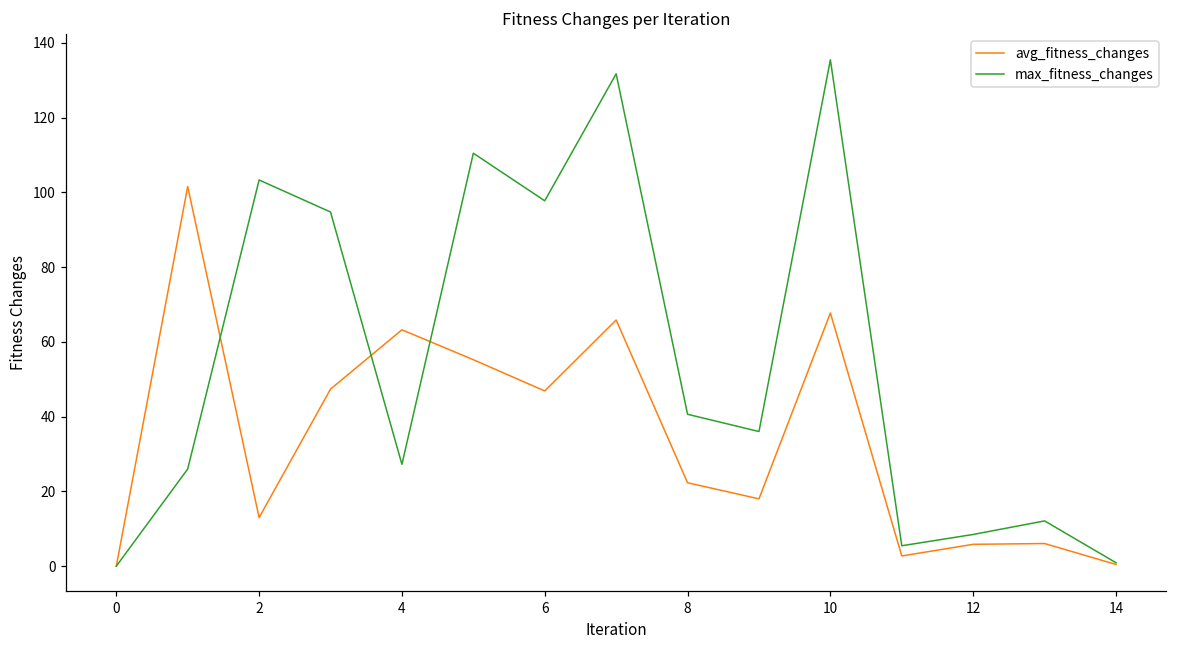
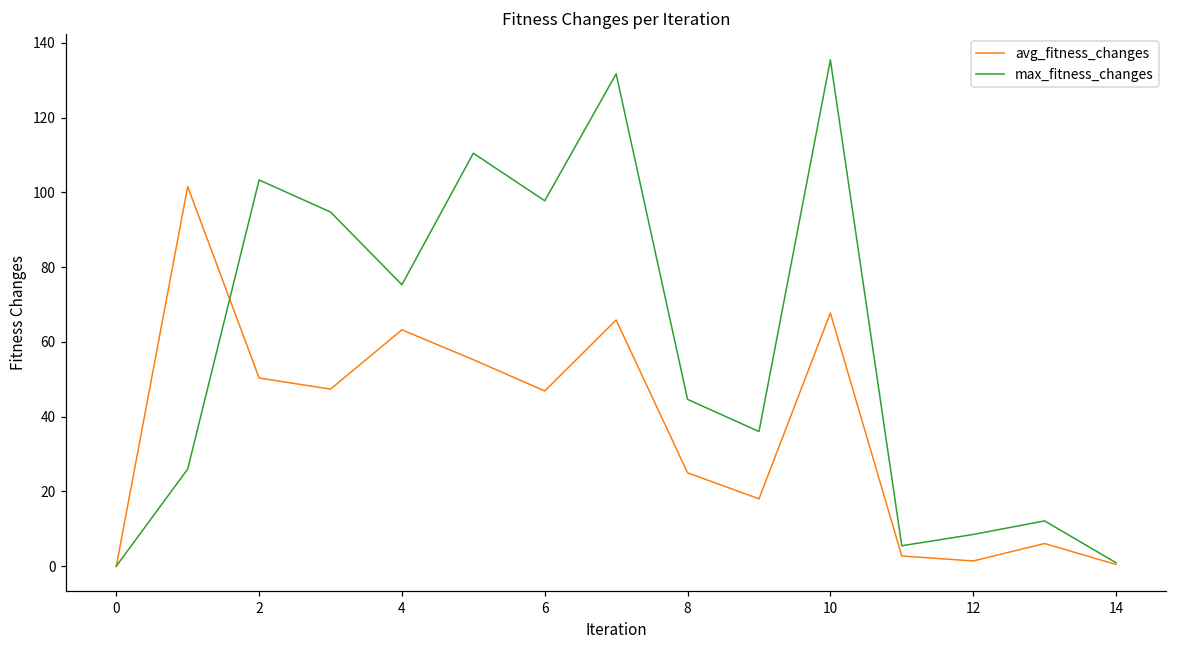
  {
    "avg_fitness_changes": {
-     "2": 13,
+     "2": 50,
      "4": 63,
      "6": 47,
-     "8": 22,
+     "8": 25,
      "10": 68,
-     "12": 6
+     "12": 1
    },
    "max_fitness_changes": {
      "2": 103,
-     "4": 27,
+     "4": 75,
      "6": 98,
-     "8": 41,
+     "8": 45,
      "10": 135,
      "12": 8
    }
  }
